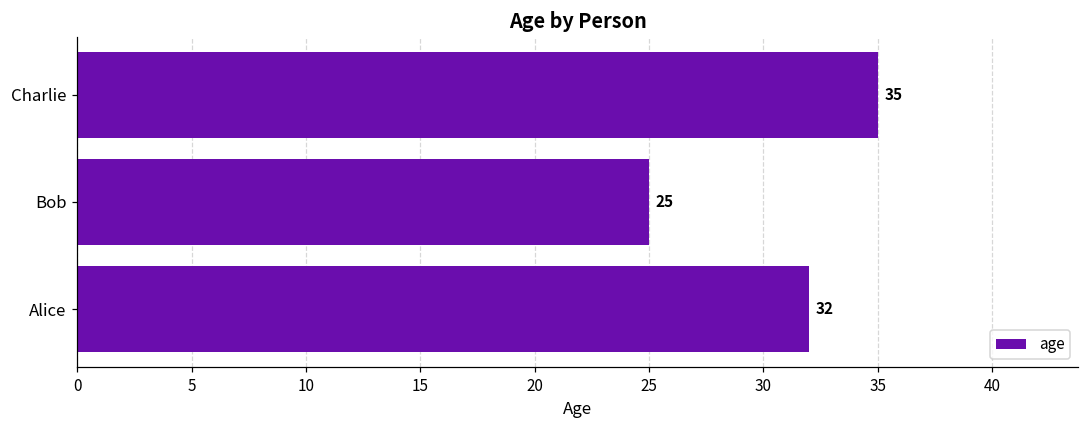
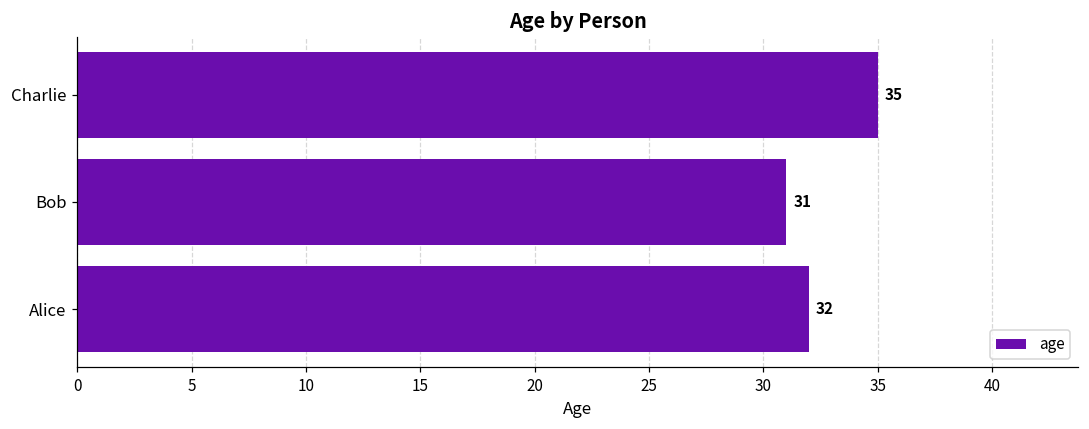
  {
    "Charlie": 35,
-   "Bob": 25,
+   "Bob": 31,
    "Alice": 32
  }
